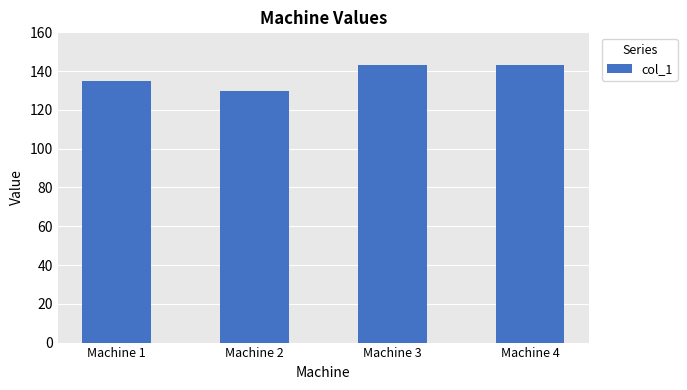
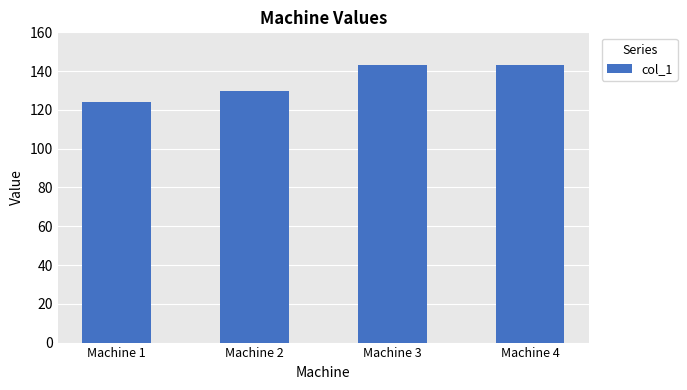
  {
-   "Machine 1": 135,
+   "Machine 1": 124,
    "Machine 2": 130,
    "Machine 3": 143,
    "Machine 4": 143
  }
